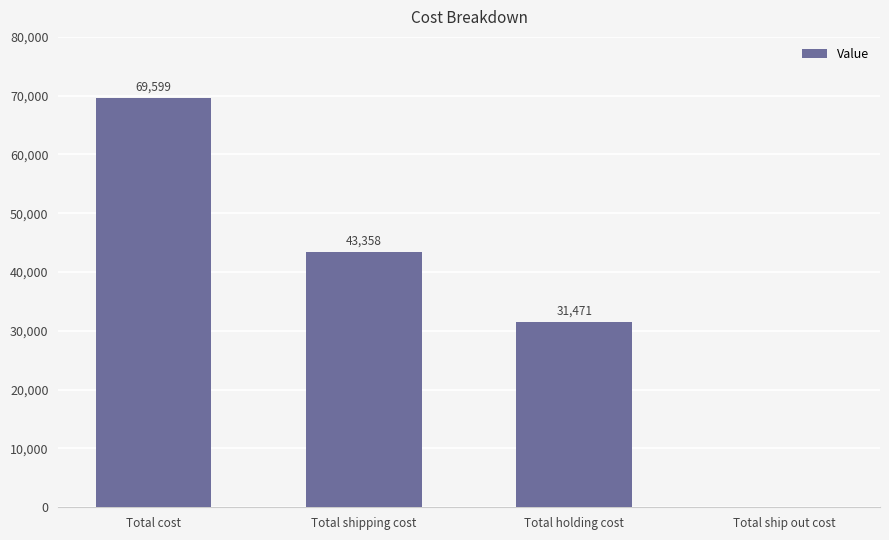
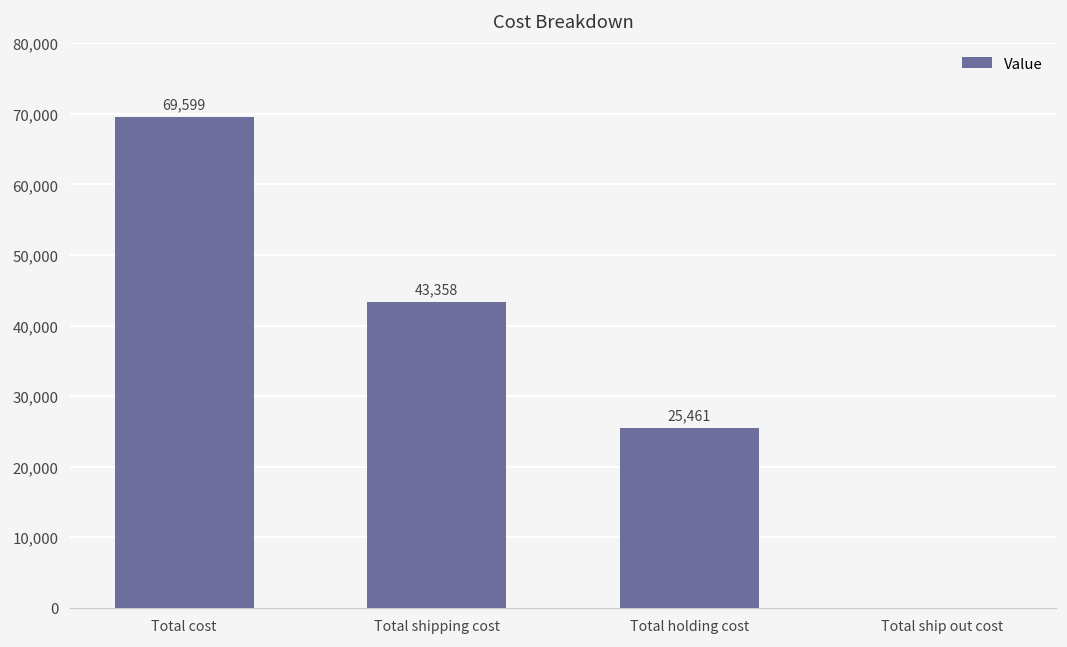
  {
    "Total cost": "69,599",
    "Total shipping cost": "43,358",
-   "Total holding cost": "31,471"
+   "Total holding cost": "25,461"
  }
